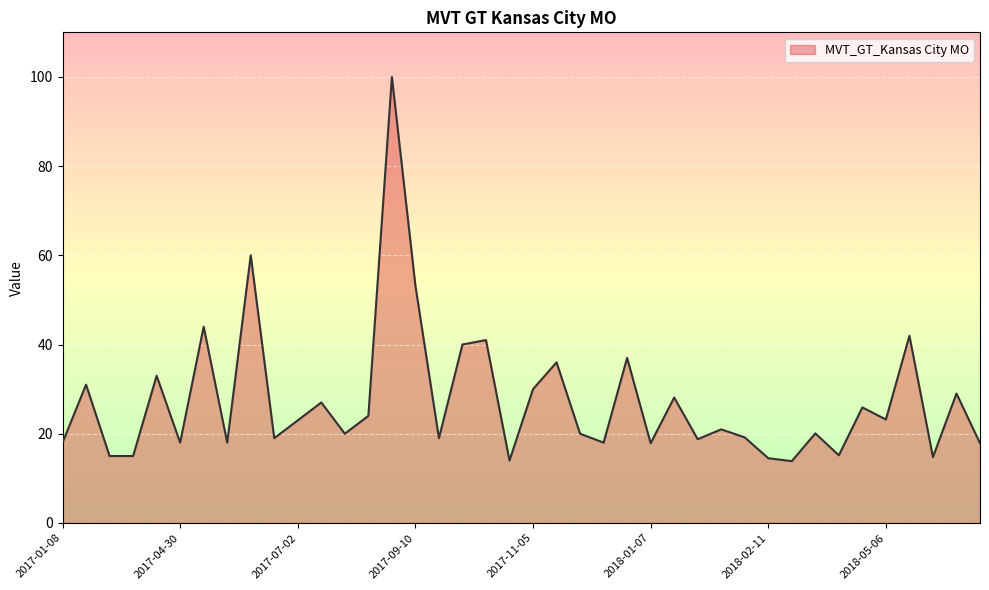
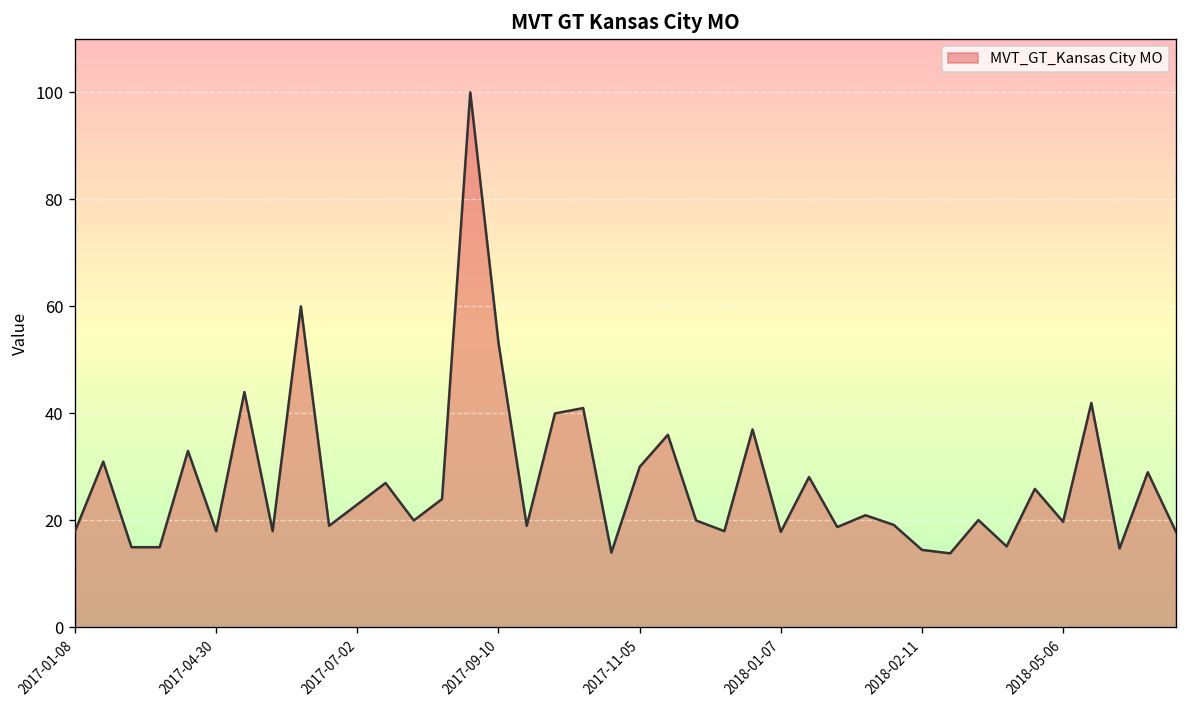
  {
    "2017-01-08": 18,
    "2017-04-30": 18,
    "2017-07-02": 23,
    "2017-09-10": 53,
    "2017-11-05": 30,
    "2018-01-07": 18,
    "2018-02-11": 15,
-   "2018-05-06": 23
+   "2018-05-06": 20
  }
